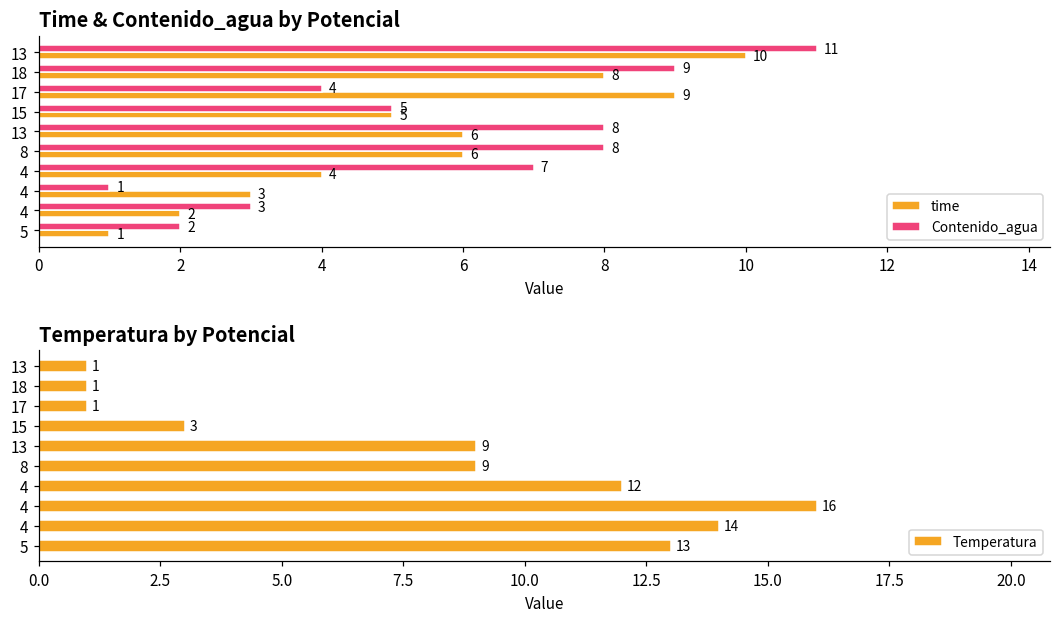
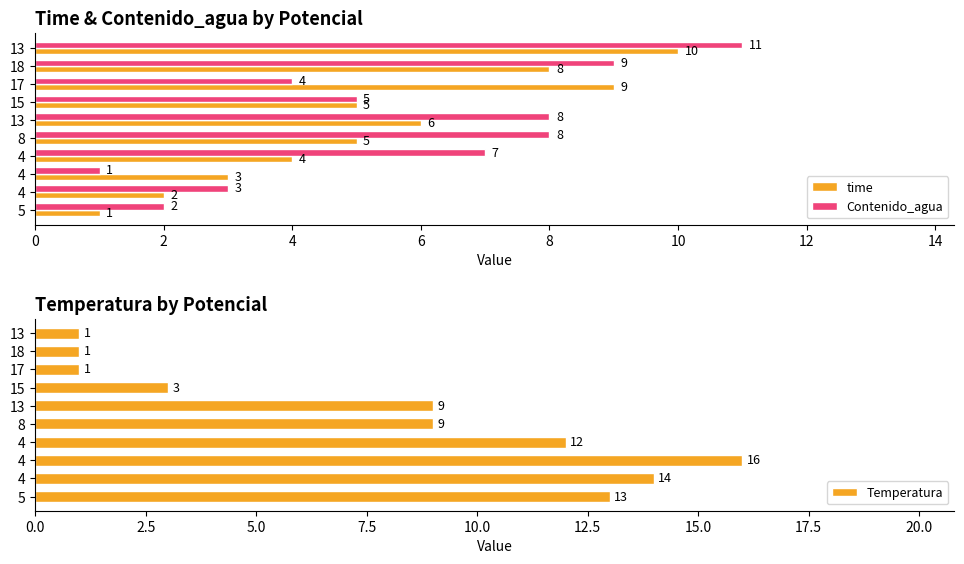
  {
    "Time & Contenido_agua by Potencial": {
      "time": {
        "18": 8,
        "17": 9,
-       "8": 6,
+       "8": 5,
        "5": 1
      },
      "Contenido_agua": {
        "18": 9,
        "17": 4,
        "8": 8,
        "5": 2
      }
    },
    "Temperatura by Potencial": {
      "18": 1,
      "17": 1,
      "15": 3,
      "8": 9,
      "5": 13
    }
  }
